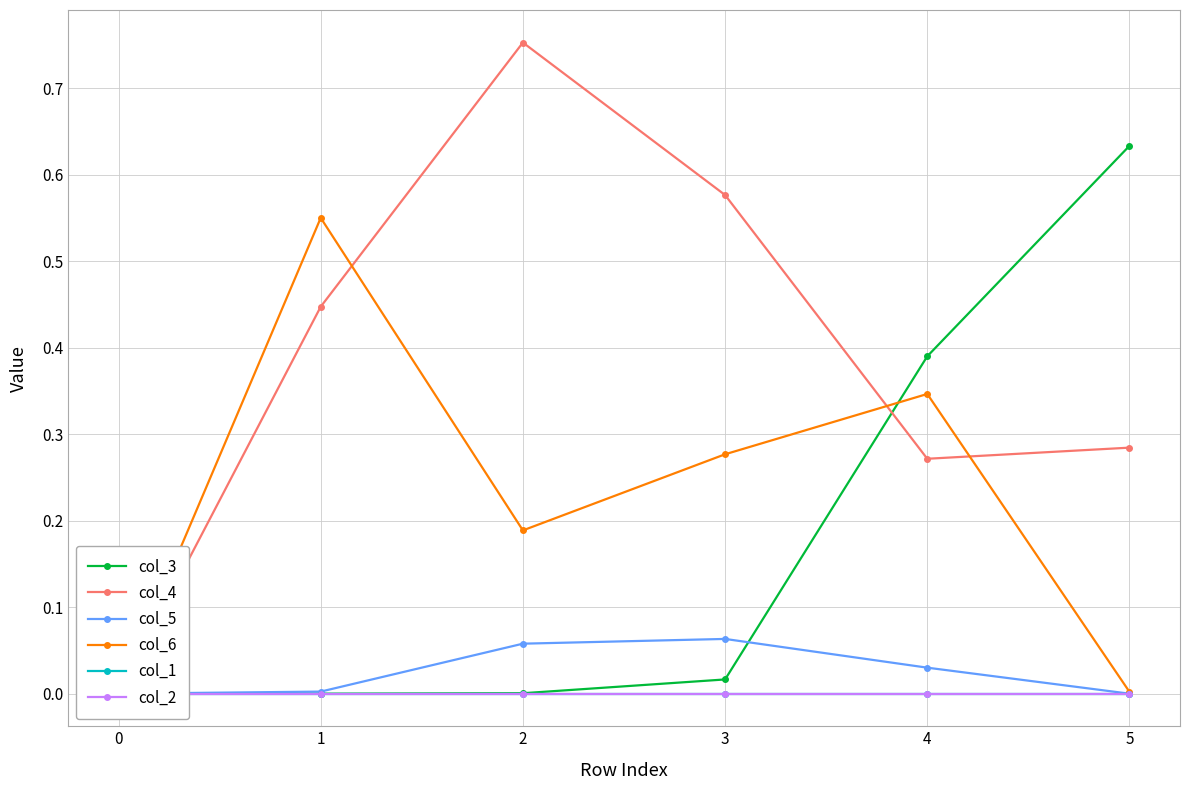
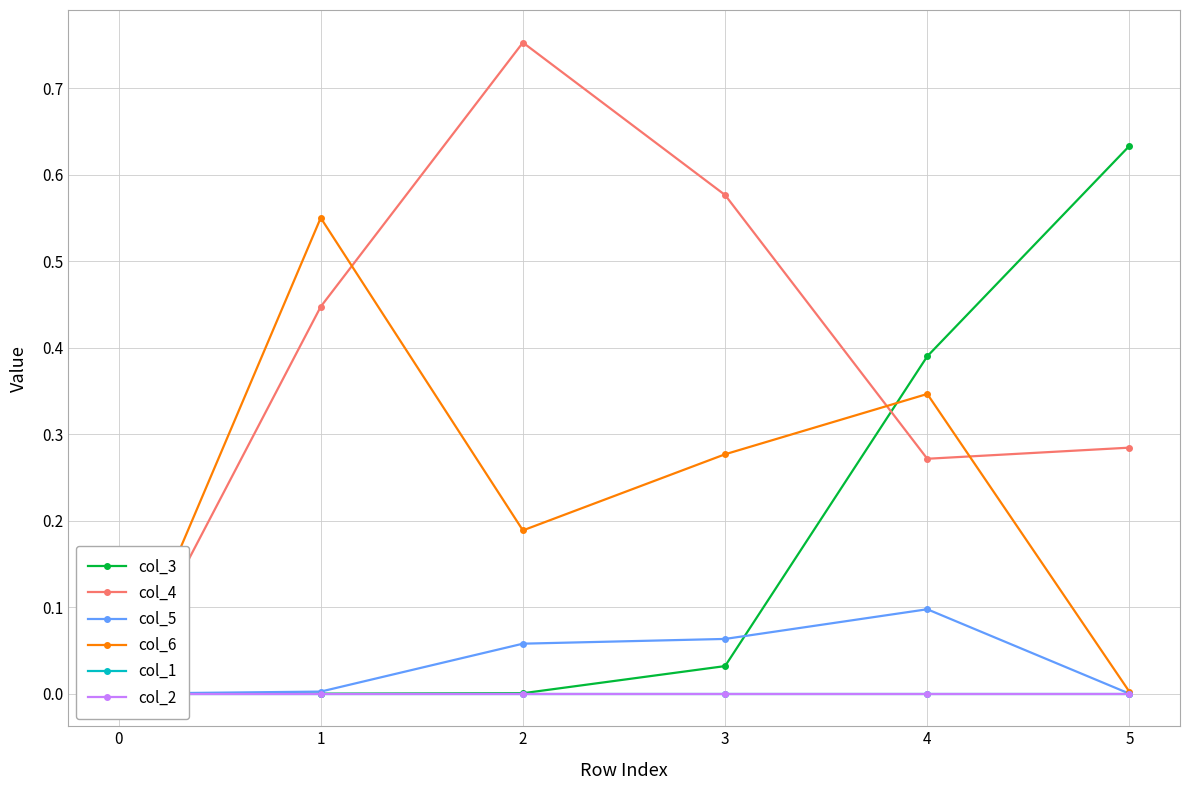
  {
    "col_3": {
-     "3": 0.02,
+     "3": 0.03,
      "4": 0.39,
      "5": 0.63
    },
    "col_4": {
      "1": 0.45,
      "2": 0.75,
      "3": 0.58,
      "4": 0.27,
      "5": 0.28
    },
    "col_5": {
      "2": 0.06,
      "3": 0.06,
-     "4": 0.03
+     "4": 0.10
    },
    "col_6": {
      "1": 0.55,
      "2": 0.19,
      "3": 0.28,
      "4": 0.35
    },
    "col_2": {
      "3": 0.00,
      "4": 0.00
    }
  }
